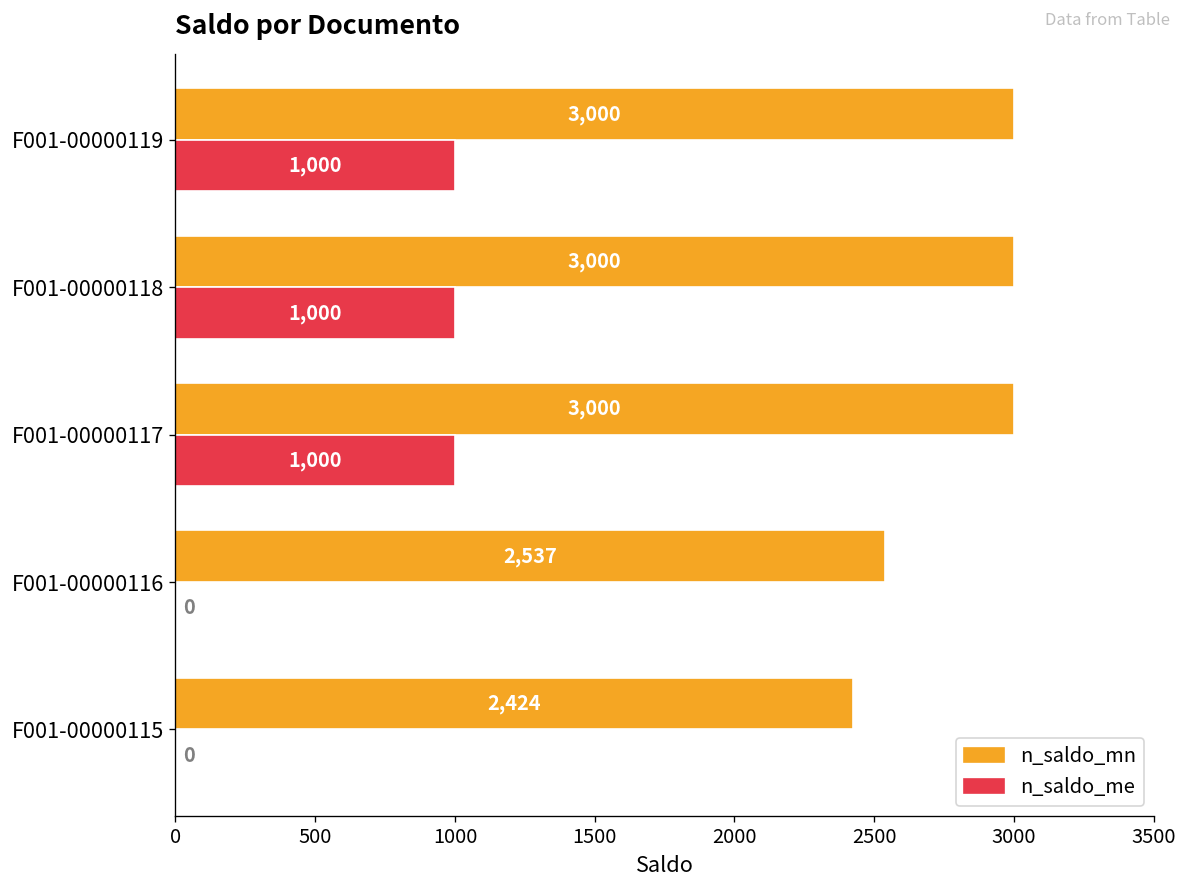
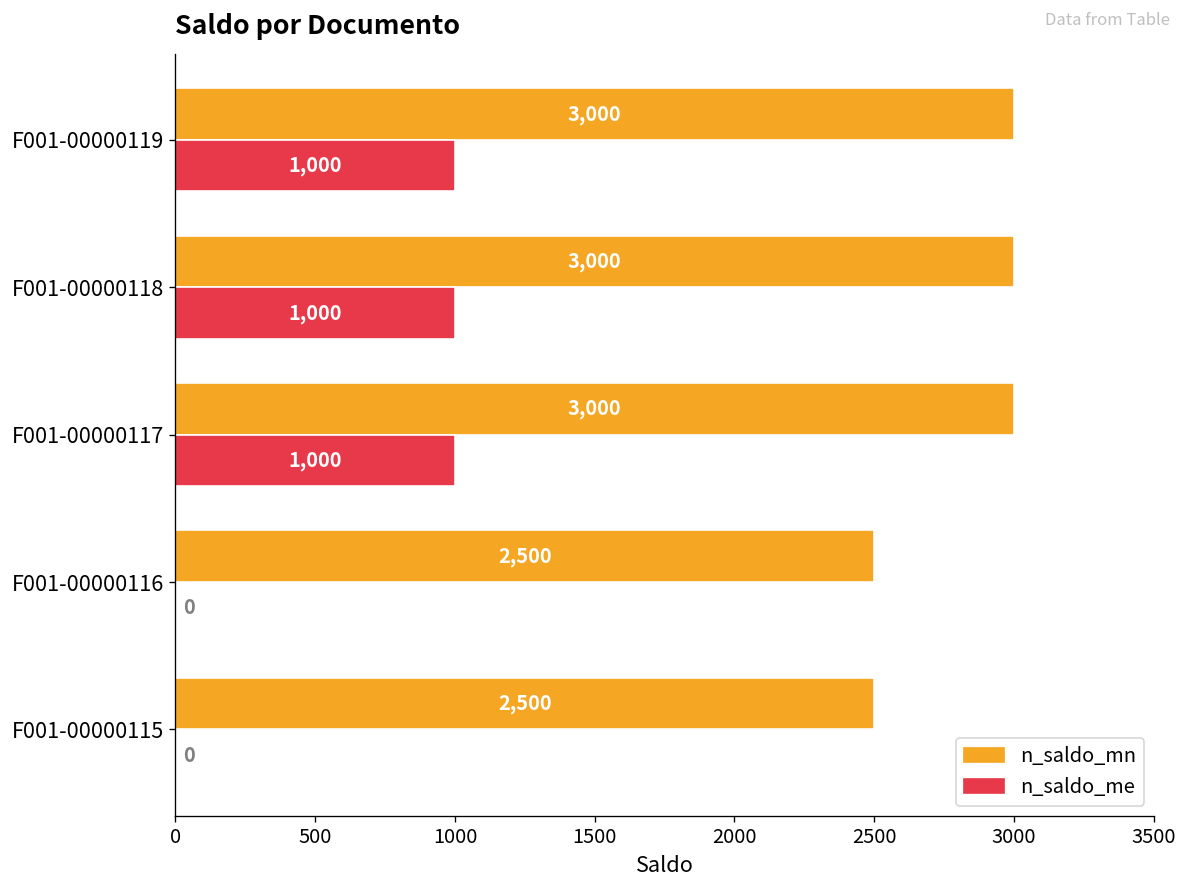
  {
    "n_saldo_mn": {
      "F001-00000119": "3,000",
      "F001-00000118": "3,000",
      "F001-00000117": "3,000",
-     "F001-00000116": "2,537",
-     "F001-00000115": "2,424"
+     "F001-00000116": "2,500",
+     "F001-00000115": "2,500"
    },
    "n_saldo_me": {
      "F001-00000119": "1,000",
      "F001-00000118": "1,000",
      "F001-00000117": "1,000",
      "F001-00000116": "0",
      "F001-00000115": "0"
    }
  }
